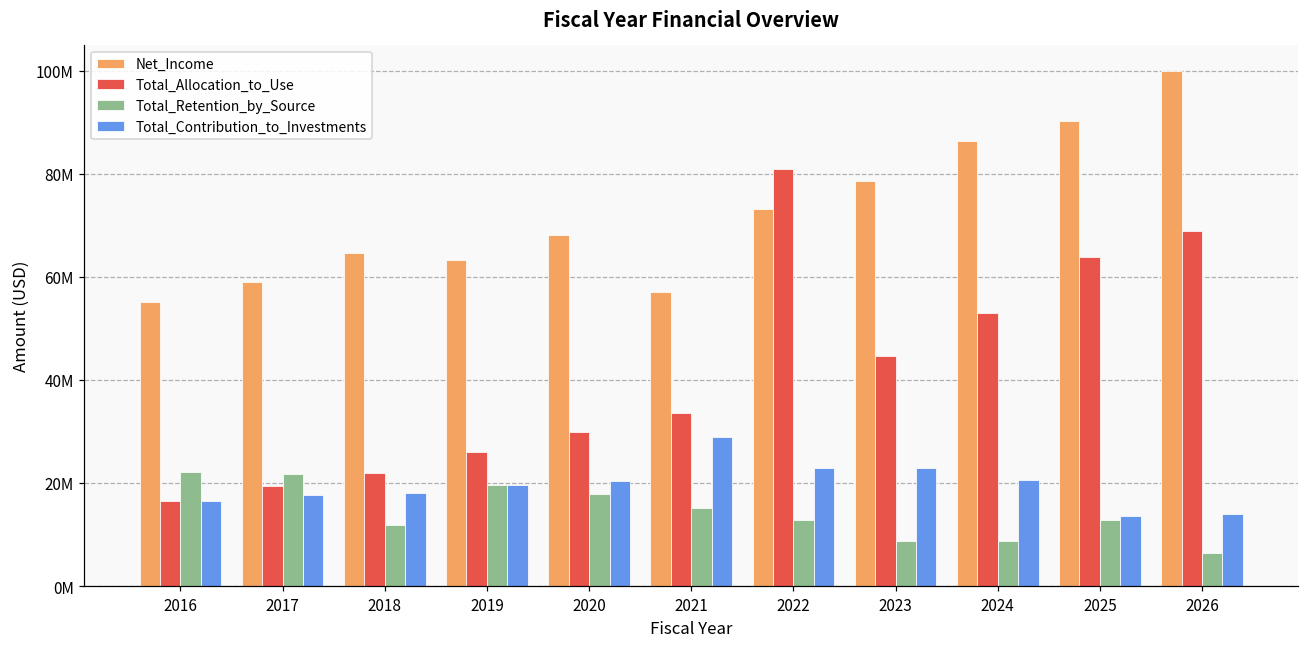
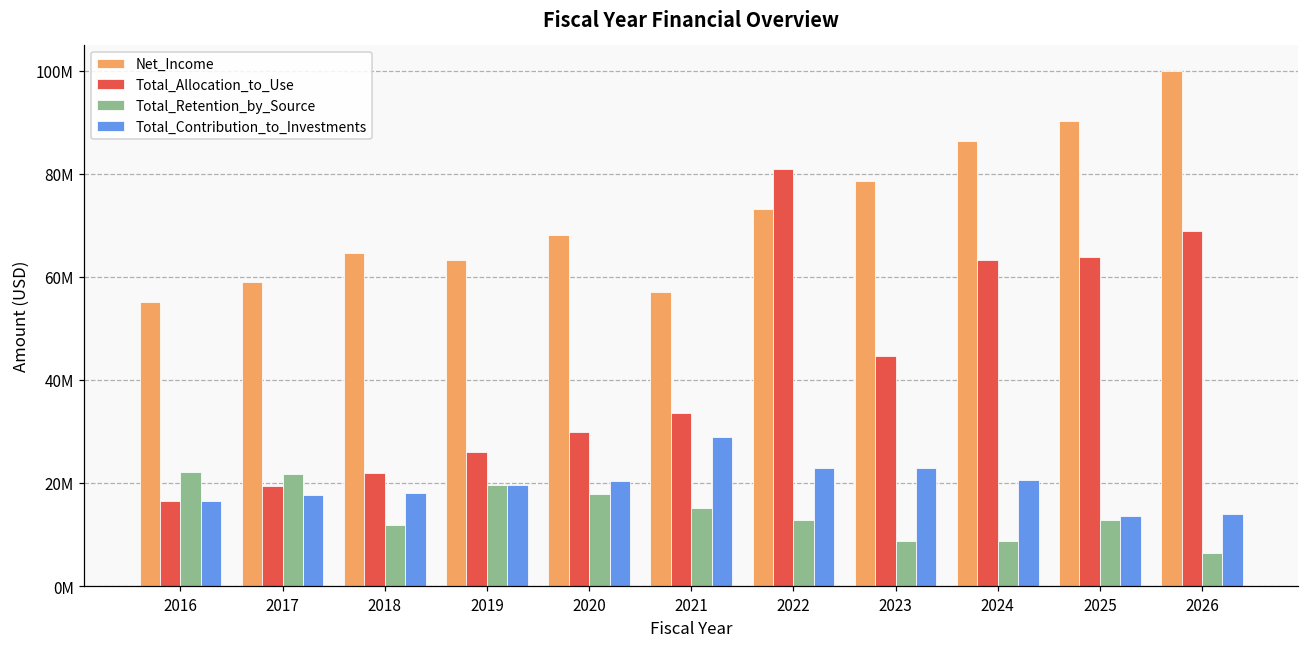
  {
    "Net_Income": {
      "2016": 55000000,
      "2017": 59000000,
      "2018": 65000000,
      "2019": 63000000,
      "2020": 68000000,
      "2021": 57000000,
      "2022": 73000000,
      "2023": 79000000,
      "2024": 86000000,
      "2025": 90000000,
      "2026": 100000000
    },
    "Total_Allocation_to_Use": {
      "2016": 17000000,
      "2017": 19000000,
      "2018": 22000000,
      "2019": 26000000,
      "2020": 30000000,
      "2021": 34000000,
      "2022": 81000000,
      "2023": 45000000,
-     "2024": 53000000,
+     "2024": 63000000,
      "2025": 64000000,
      "2026": 69000000
    },
    "Total_Retention_by_Source": {
      "2016": 22000000,
      "2017": 22000000,
      "2018": 12000000,
      "2019": 20000000,
      "2020": 18000000,
      "2021": 15000000,
      "2022": 13000000,
      "2023": 9000000,
      "2024": 9000000,
      "2025": 13000000,
      "2026": 6000000
    },
    "Total_Contribution_to_Investments": {
      "2016": 17000000,
      "2017": 18000000,
      "2018": 18000000,
      "2019": 20000000,
      "2020": 20000000,
      "2021": 29000000,
      "2022": 23000000,
      "2023": 23000000,
      "2024": 21000000,
      "2025": 14000000,
      "2026": 14000000
    }
  }
